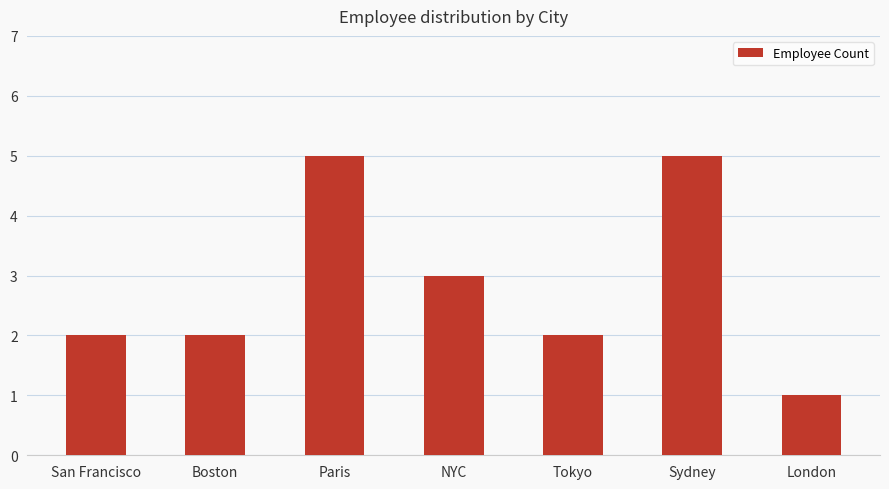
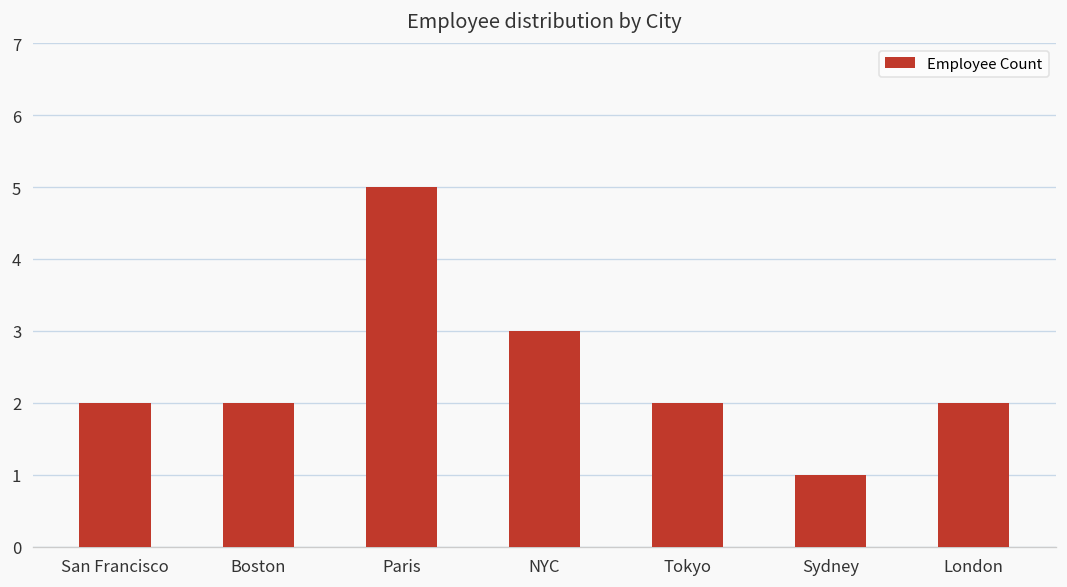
  {
    "San Francisco": 2,
    "Boston": 2,
    "Paris": 5,
    "NYC": 3,
    "Tokyo": 2,
-   "Sydney": 5,
-   "London": 1
+   "Sydney": 1,
+   "London": 2
  }
